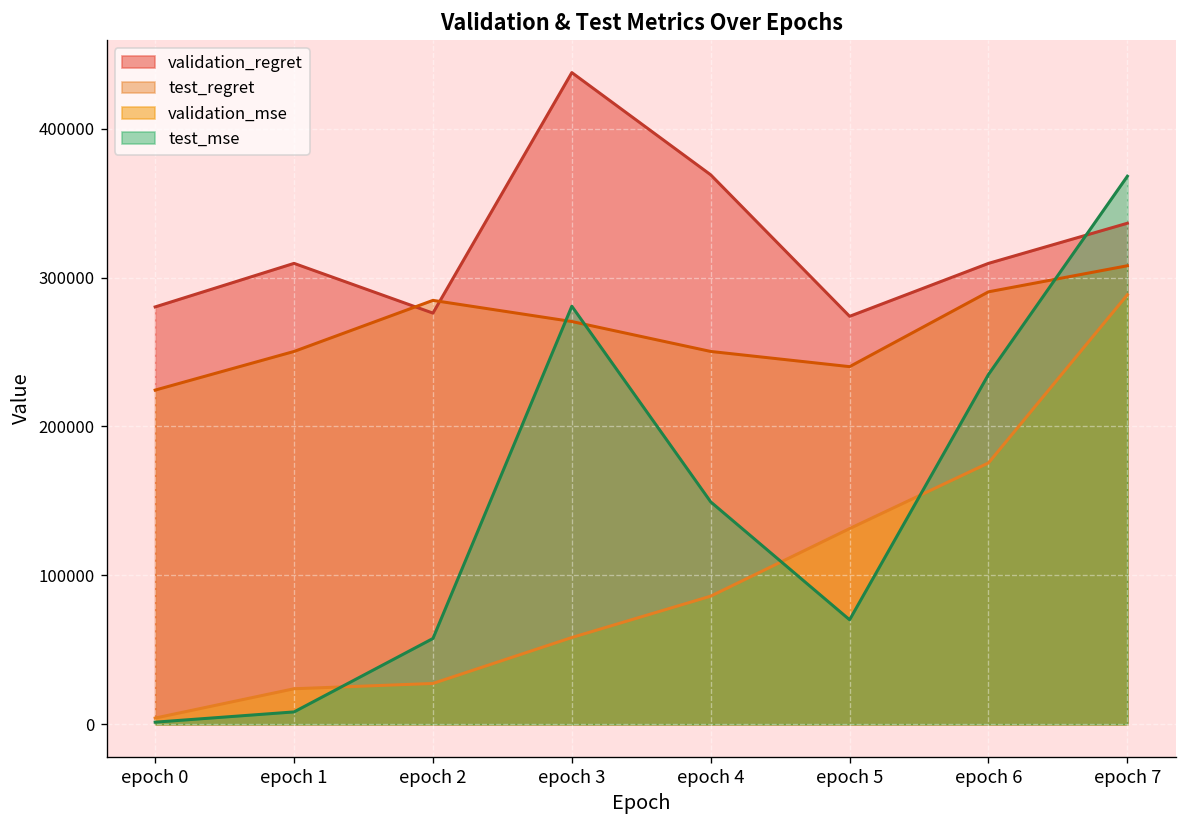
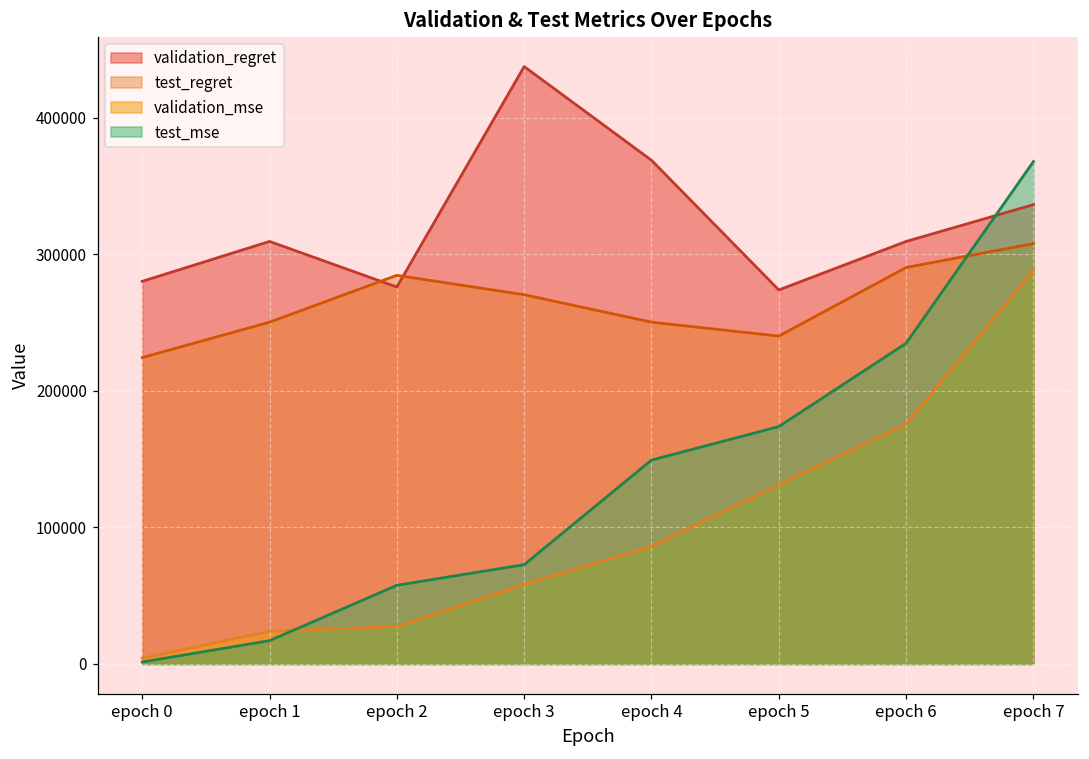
  {
    "test_mse": {
      "epoch 0": 1000,
-     "epoch 1": 8000,
+     "epoch 1": 17000,
      "epoch 2": 58000,
-     "epoch 3": 281000,
+     "epoch 3": 73000,
      "epoch 4": 149000,
-     "epoch 5": 70000,
+     "epoch 5": 174000,
      "epoch 6": 235000,
      "epoch 7": 368000
    }
  }
